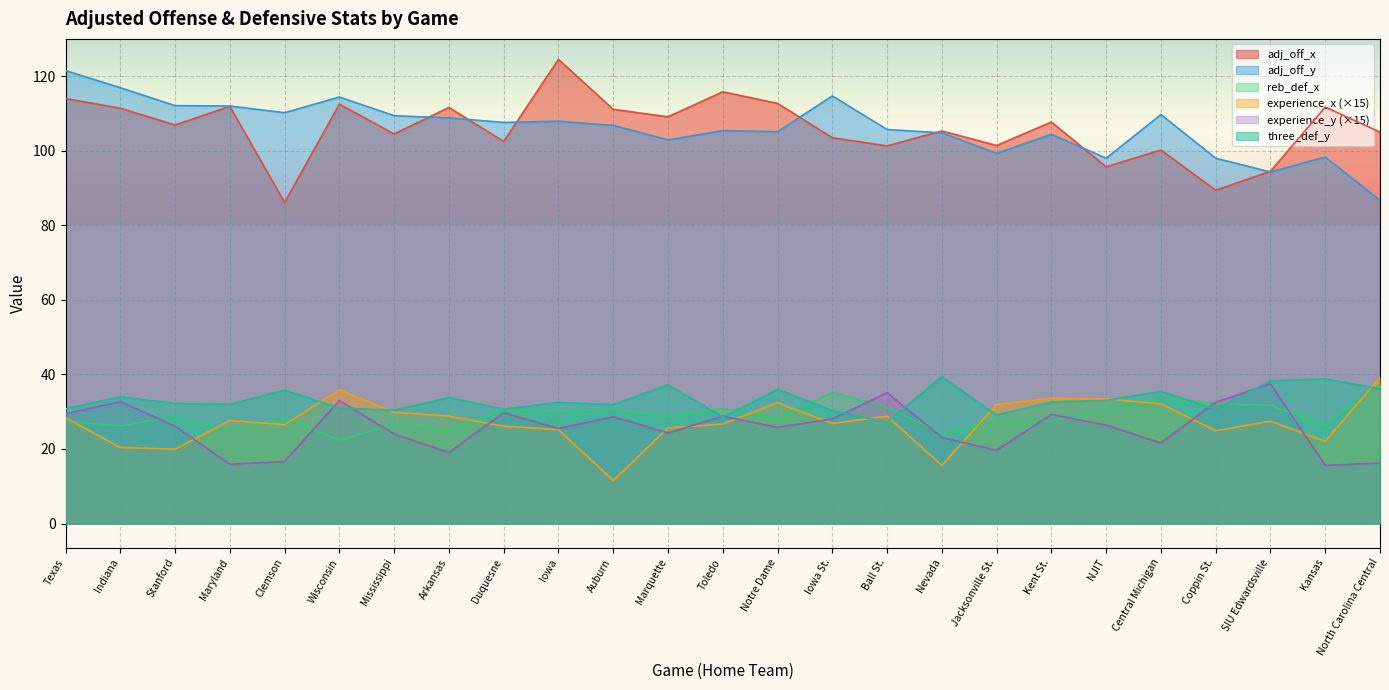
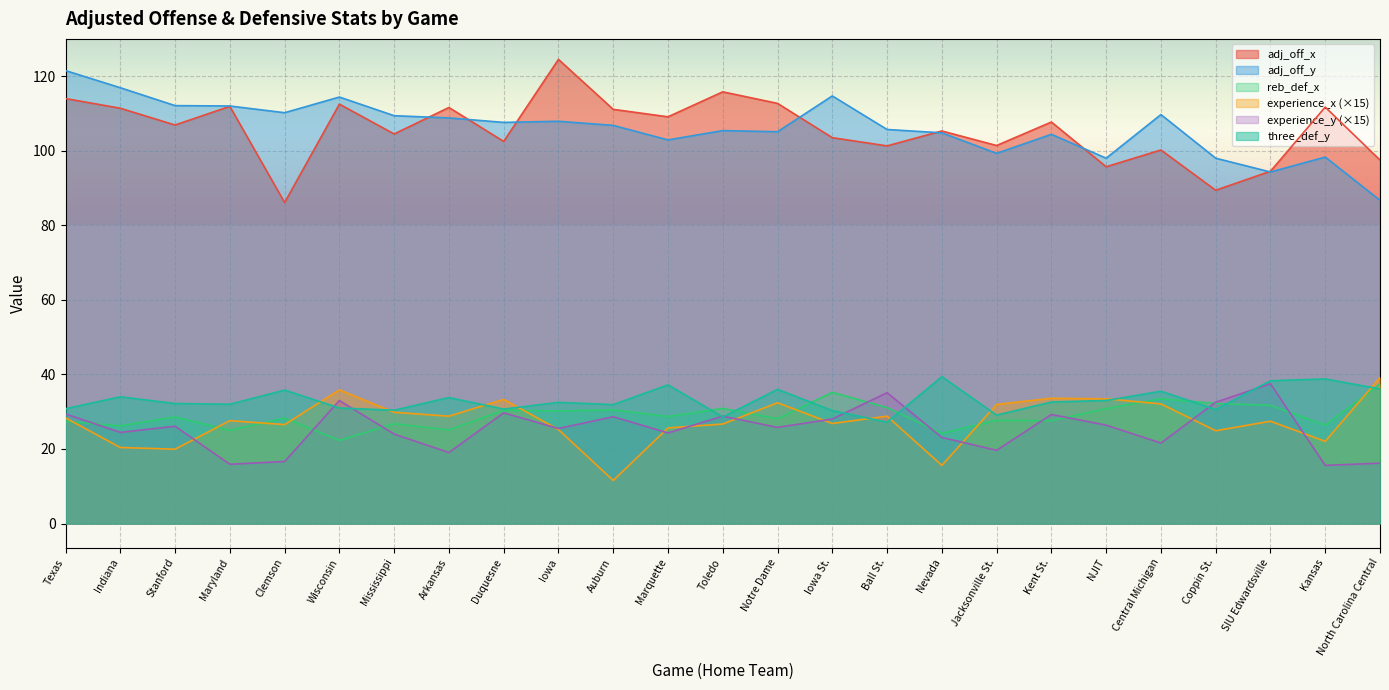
  {
    "adj_off_x": {
      "Texas": 114,
      "Indiana": 111,
      "Stanford": 107,
      "Clemson": 86,
      "Wisconsin": 113,
      "Mississippi": 105,
      "Arkansas": 112,
      "Duquesne": 103,
      "Iowa": 125,
      "Auburn": 111,
      "Marquette": 109,
      "Toledo": 116,
      "Notre Dame": 113,
      "Iowa St.": 104,
      "Ball St.": 101,
      "Jacksonville St.": 101,
      "Kent St.": 108,
      "NJIT": 96,
      "Central Michigan": 100,
      "Coppin St.": 89,
-     "North Carolina Central": 105
+     "North Carolina Central": 98
    },
    "adj_off_y": {
      "Texas": 122,
      "Indiana": 117,
      "Stanford": 112,
      "Clemson": 110,
      "Wisconsin": 114,
      "Mississippi": 109,
      "Arkansas": 109,
      "Duquesne": 108,
      "Iowa": 108,
      "Auburn": 107,
      "Marquette": 103,
      "Toledo": 105,
      "Notre Dame": 105,
      "Iowa St.": 115,
      "Ball St.": 106,
      "Jacksonville St.": 99,
      "Kent St.": 104,
      "NJIT": 98,
      "Central Michigan": 110,
      "Coppin St.": 98,
      "Kansas": 98,
      "North Carolina Central": 87
    },
    "experience_x (×15)": {
      "Texas": 28,
      "Indiana": 20,
      "Stanford": 20,
      "Maryland": 28,
      "Clemson": 27,
      "Wisconsin": 36,
      "Arkansas": 29,
-     "Duquesne": 26,
+     "Duquesne": 33,
      "Auburn": 12,
      "Marquette": 26,
      "Toledo": 27,
      "Notre Dame": 32,
      "Iowa St.": 27,
      "Ball St.": 29,
      "Nevada": 16,
      "Jacksonville St.": 32,
      "Kent St.": 34,
      "Central Michigan": 32,
      "Coppin St.": 25,
      "SIU Edwardsville": 27,
      "Kansas": 22,
      "North Carolina Central": 39
    },
    "experience_y (×15)": {
      "Texas": 29,
-     "Indiana": 33,
+     "Indiana": 24,
      "Stanford": 26,
      "Maryland": 16,
      "Clemson": 17,
      "Wisconsin": 33,
      "Mississippi": 24,
      "Arkansas": 19,
      "Duquesne": 30,
      "Auburn": 29,
      "Marquette": 24,
      "Notre Dame": 26,
      "Iowa St.": 28,
      "Ball St.": 35,
      "Nevada": 23,
      "Jacksonville St.": 20,
      "Kent St.": 29,
      "NJIT": 26,
      "Central Michigan": 22,
      "SIU Edwardsville": 38,
      "Kansas": 16,
      "North Carolina Central": 16
    }
  }
